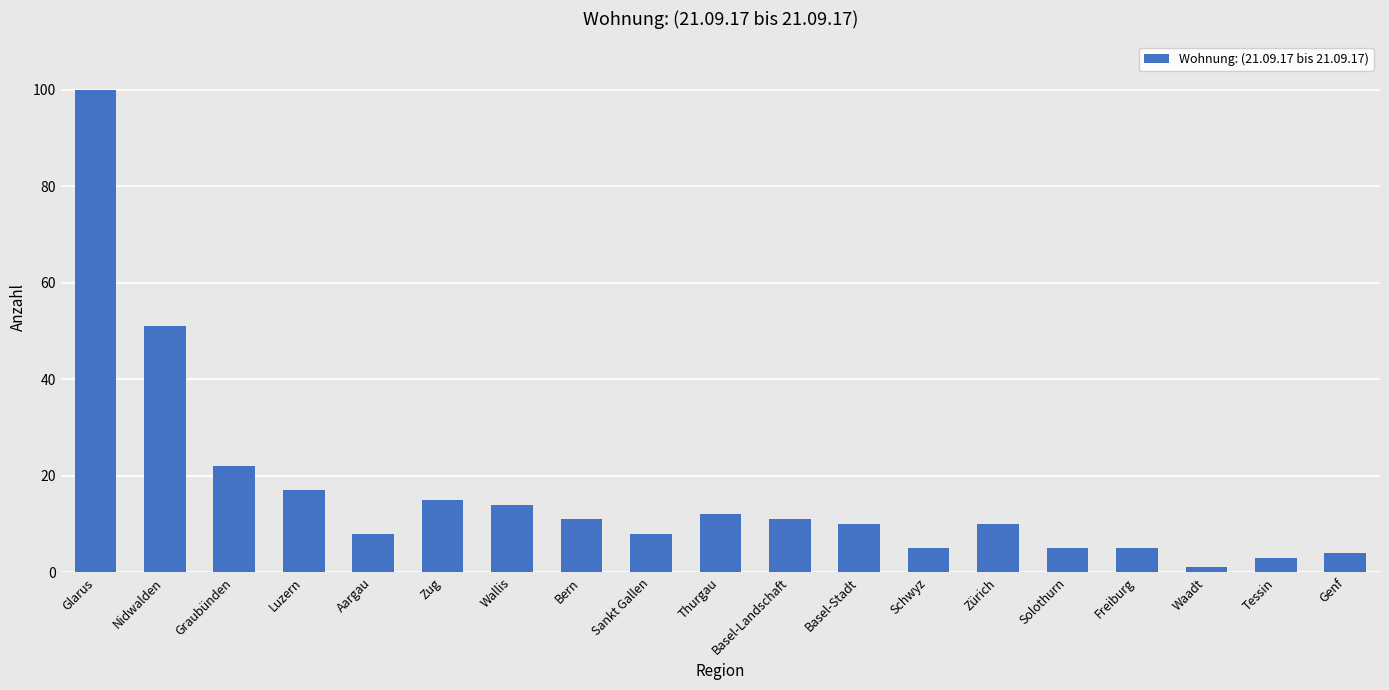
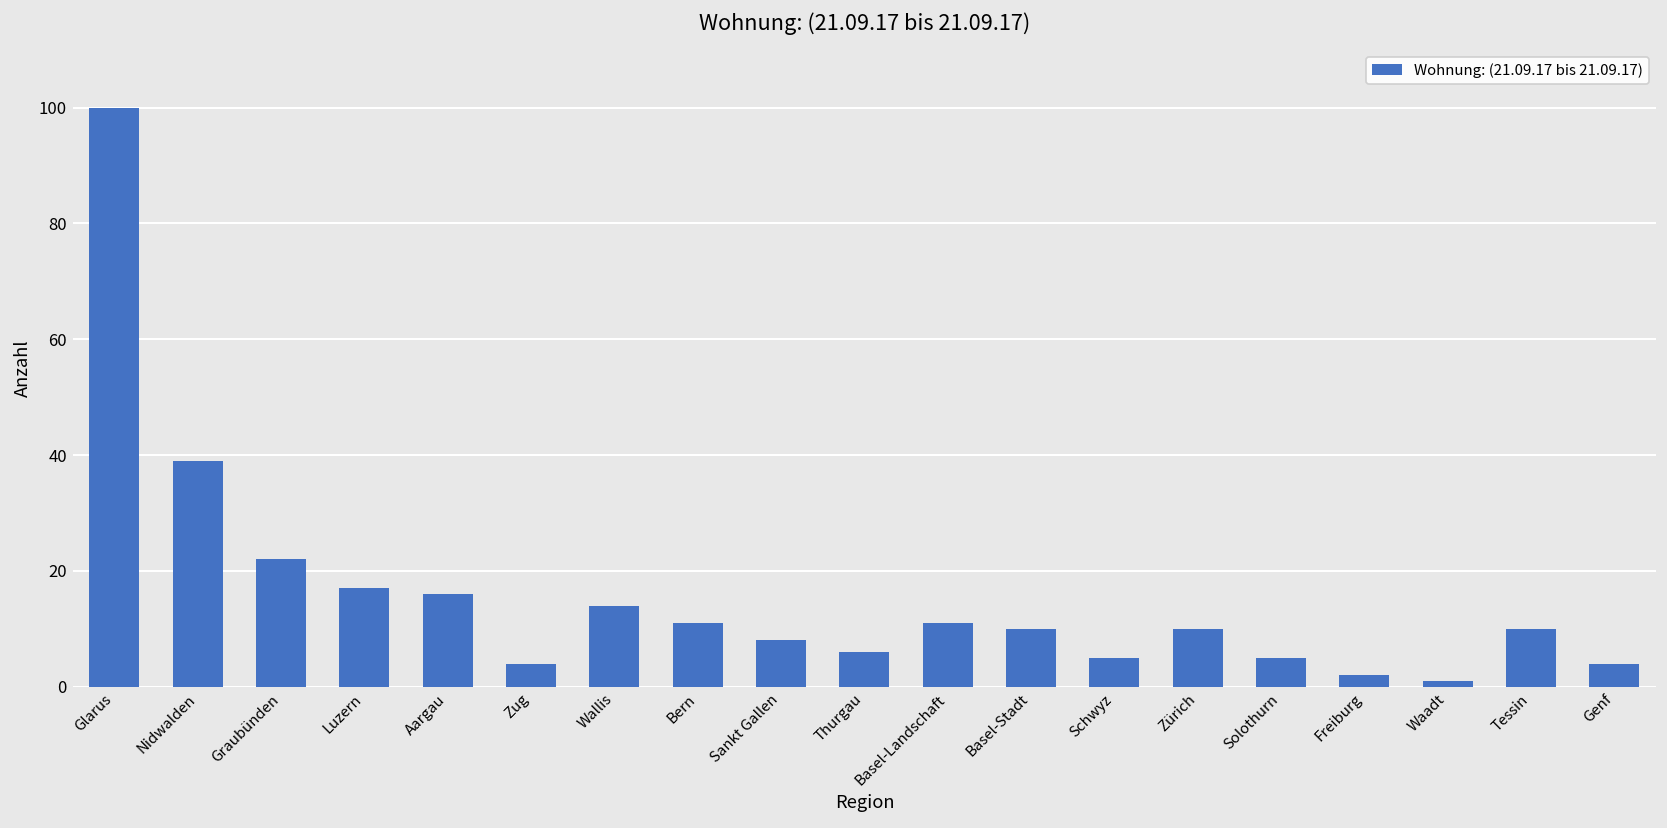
  {
    "Glarus": 100,
-   "Nidwalden": 51,
+   "Nidwalden": 39,
    "Graubünden": 22,
    "Luzern": 17,
-   "Aargau": 8,
-   "Zug": 15,
+   "Aargau": 16,
+   "Zug": 4,
    "Wallis": 14,
    "Bern": 11,
    "Sankt Gallen": 8,
-   "Thurgau": 12,
+   "Thurgau": 6,
    "Basel-Landschaft": 11,
    "Basel-Stadt": 10,
    "Schwyz": 5,
    "Zürich": 10,
    "Solothurn": 5,
-   "Freiburg": 5,
+   "Freiburg": 2,
    "Waadt": 1,
-   "Tessin": 3,
+   "Tessin": 10,
    "Genf": 4
  }
